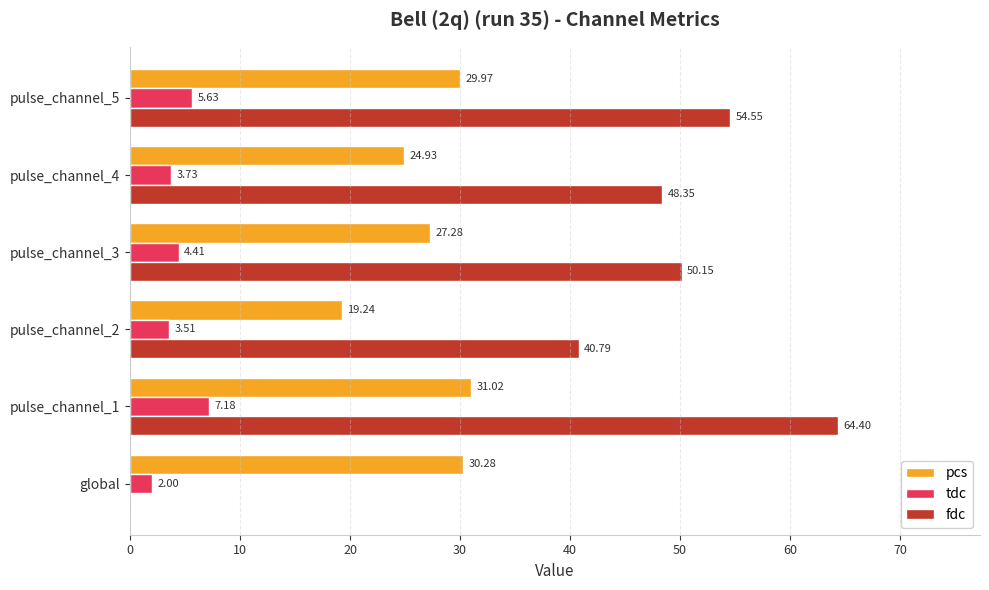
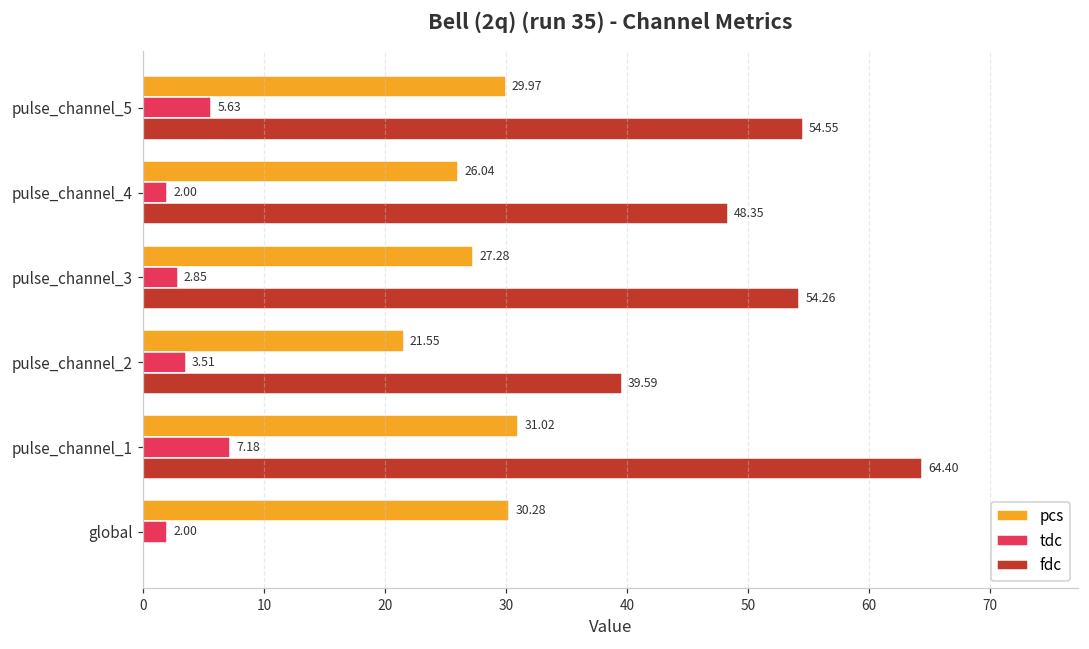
  {
    "pcs": {
      "pulse_channel_5": 29.97,
-     "pulse_channel_4": 24.93,
+     "pulse_channel_4": 26.04,
      "pulse_channel_3": 27.28,
-     "pulse_channel_2": 19.24,
+     "pulse_channel_2": 21.55,
      "pulse_channel_1": 31.02,
      "global": 30.28
    },
    "tdc": {
      "pulse_channel_5": 5.63,
-     "pulse_channel_4": 3.73,
-     "pulse_channel_3": 4.41,
+     "pulse_channel_4": 2.00,
+     "pulse_channel_3": 2.85,
      "pulse_channel_2": 3.51,
      "pulse_channel_1": 7.18,
      "global": 2.00
    },
    "fdc": {
      "pulse_channel_5": 54.55,
      "pulse_channel_4": 48.35,
-     "pulse_channel_3": 50.15,
-     "pulse_channel_2": 40.79,
+     "pulse_channel_3": 54.26,
+     "pulse_channel_2": 39.59,
      "pulse_channel_1": 64.40
    }
  }
